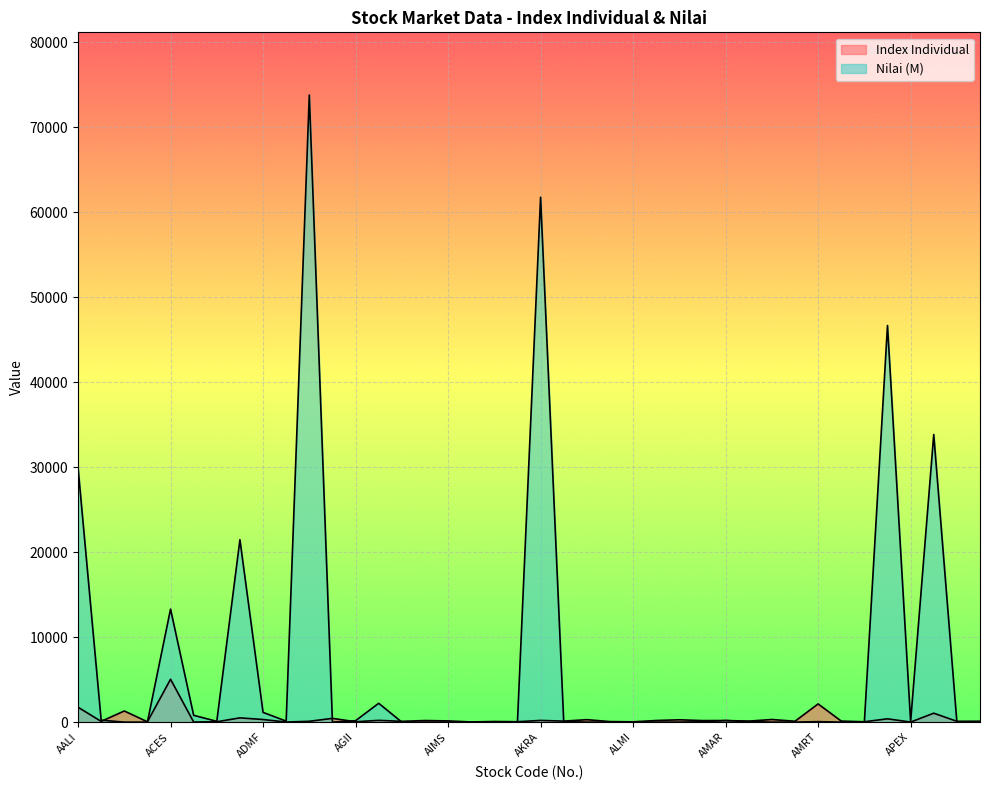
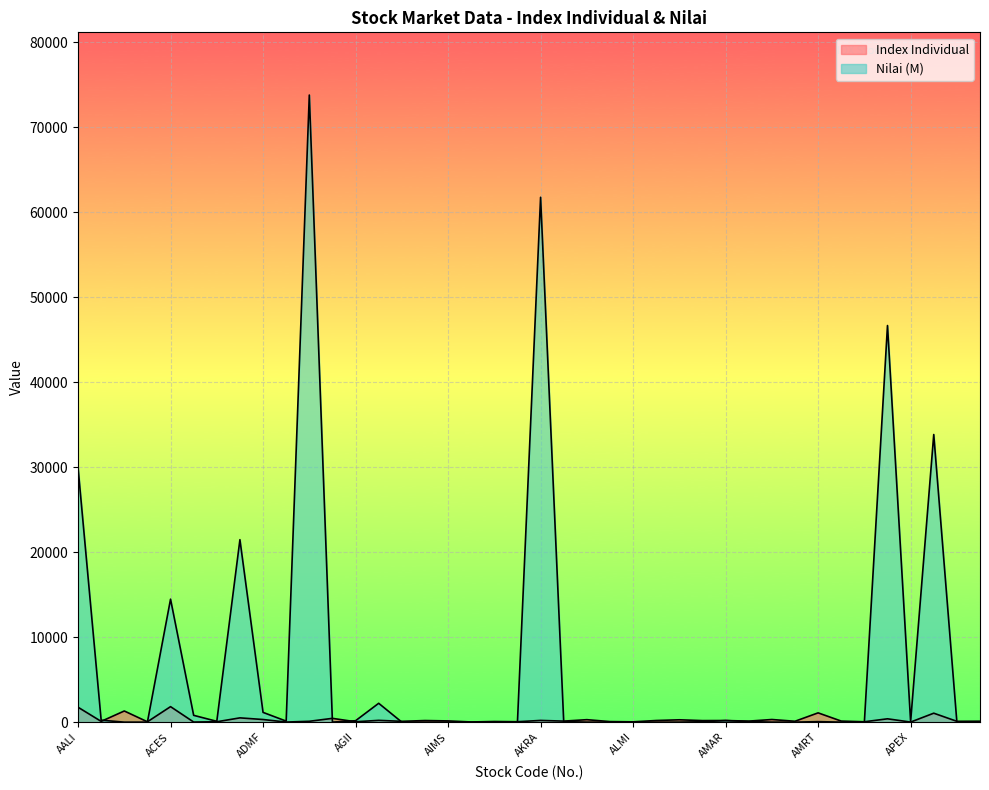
  {
    "Index Individual": {
      "AALI": 2000,
-     "ACES": 5000,
+     "ACES": 2000,
      "ADMF": 0,
      "AKRA": 0,
-     "AMRT": 2000
+     "AMRT": 1000
    },
    "Nilai (M)": {
      "AALI": 30000,
-     "ACES": 13000,
+     "ACES": 14000,
      "ADMF": 1000,
      "AKRA": 62000,
      "AMRT": 0
    }
  }
